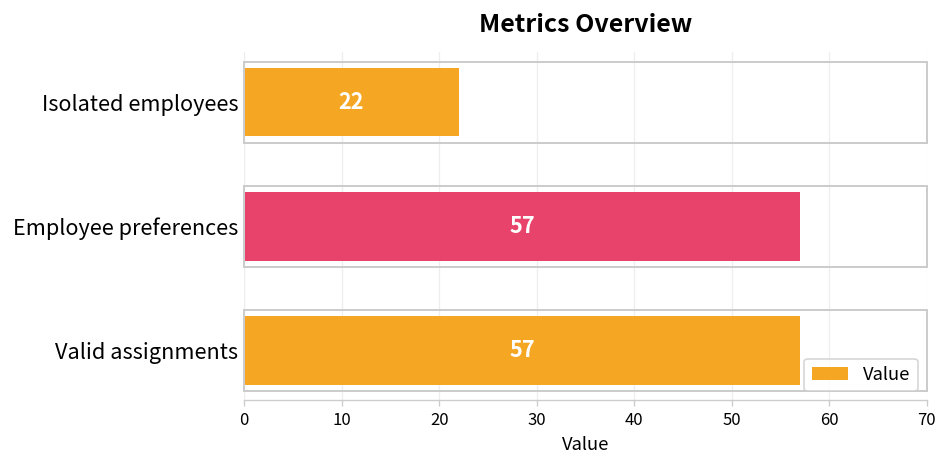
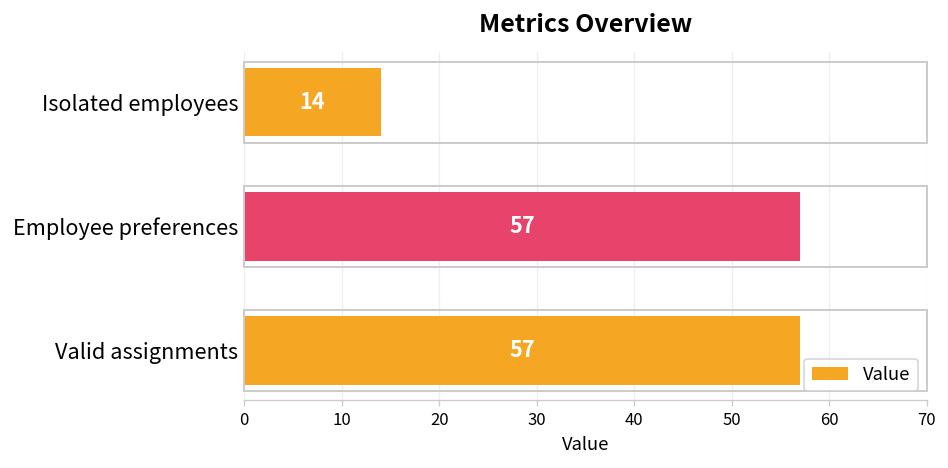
  {
-   "Isolated employees": 22,
+   "Isolated employees": 14,
    "Employee preferences": 57,
    "Valid assignments": 57
  }
